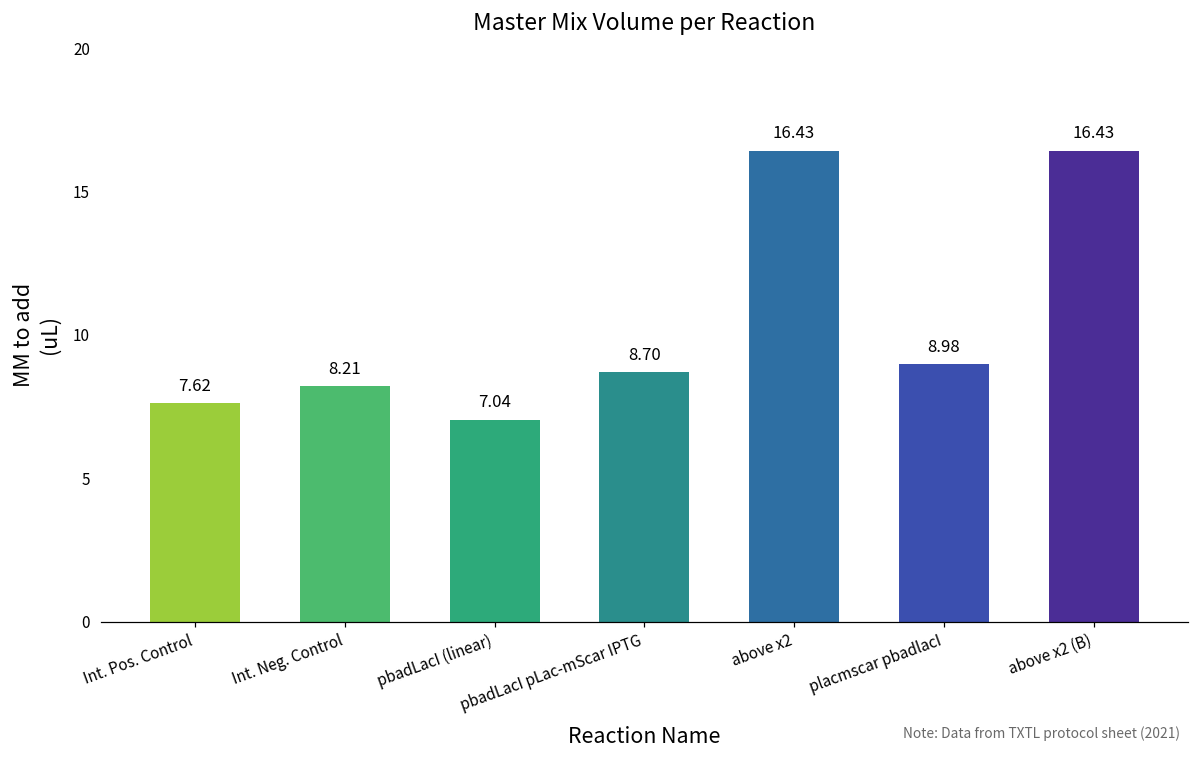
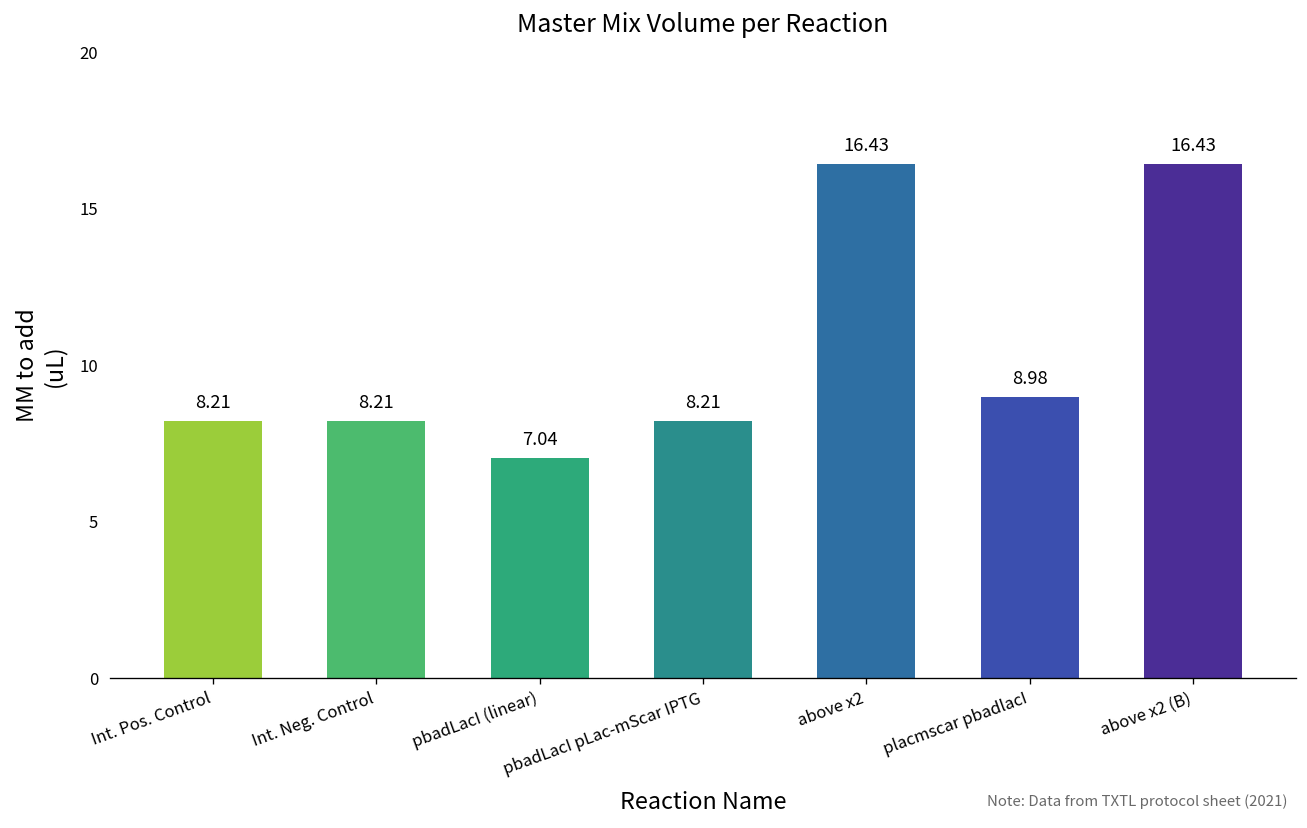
  {
-   "Int. Pos. Control": 7.62,
+   "Int. Pos. Control": 8.21,
    "Int. Neg. Control": 8.21,
    "pbadLacI (linear)": 7.04,
-   "pbadLacI pLac-mScar IPTG": 8.70,
+   "pbadLacI pLac-mScar IPTG": 8.21,
    "above x2": 16.43,
    "placmscar pbadlacI": 8.98,
    "above x2 (B)": 16.43
  }
